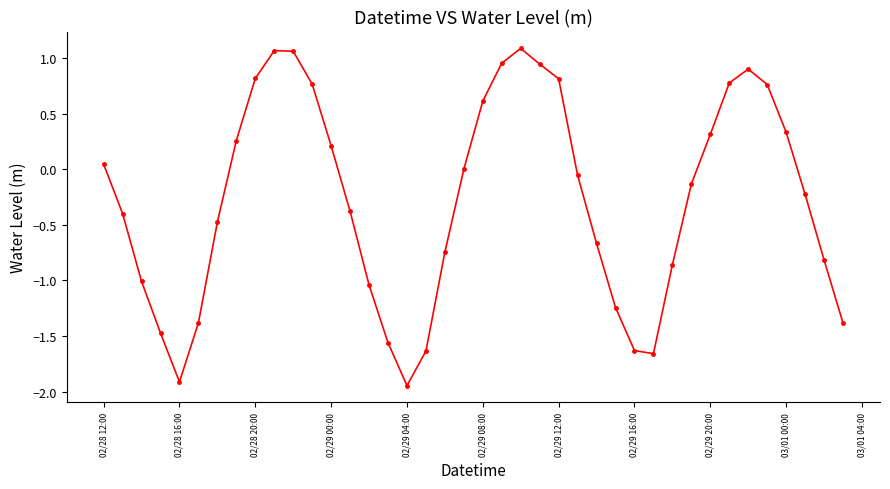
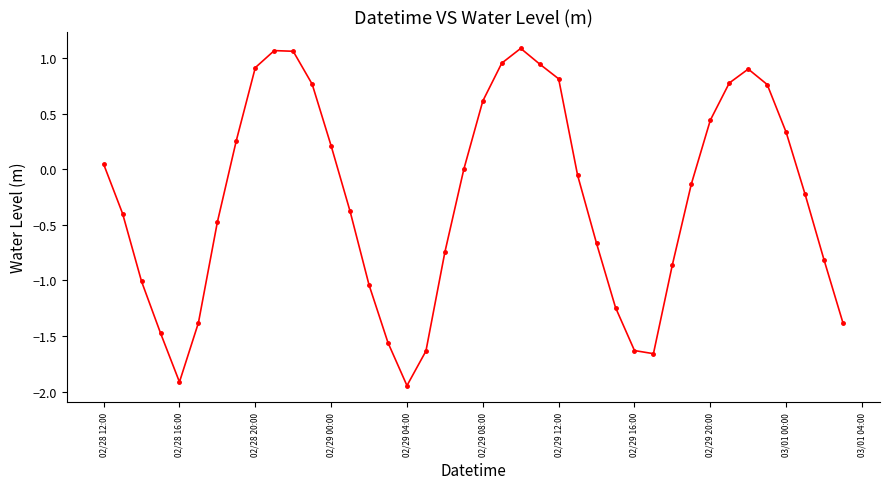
  {
    "02/28 12:00": 0.05,
    "02/28 16:00": -1.91,
-   "02/28 20:00": 0.82,
+   "02/28 20:00": 0.91,
    "02/29 00:00": 0.21,
    "02/29 04:00": -1.95,
    "02/29 08:00": 0.61,
    "02/29 12:00": 0.81,
    "02/29 16:00": -1.63,
-   "02/29 20:00": 0.31,
+   "02/29 20:00": 0.44,
    "03/01 00:00": 0.33
  }
